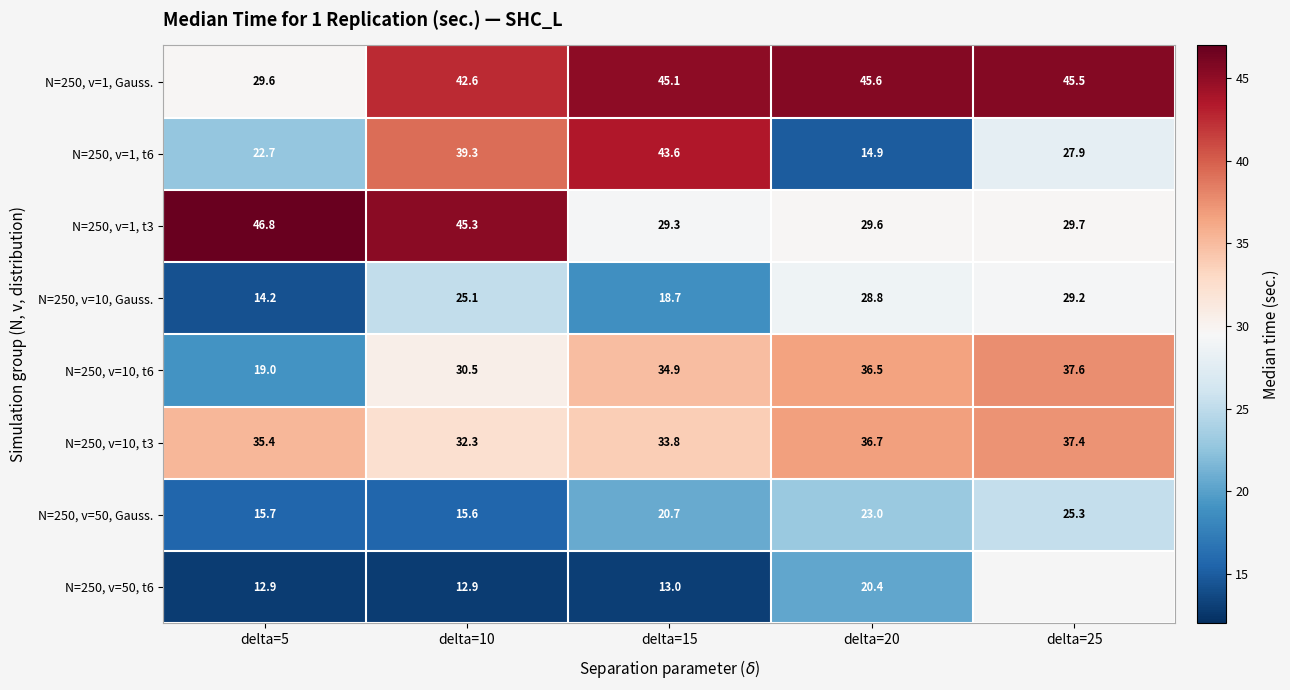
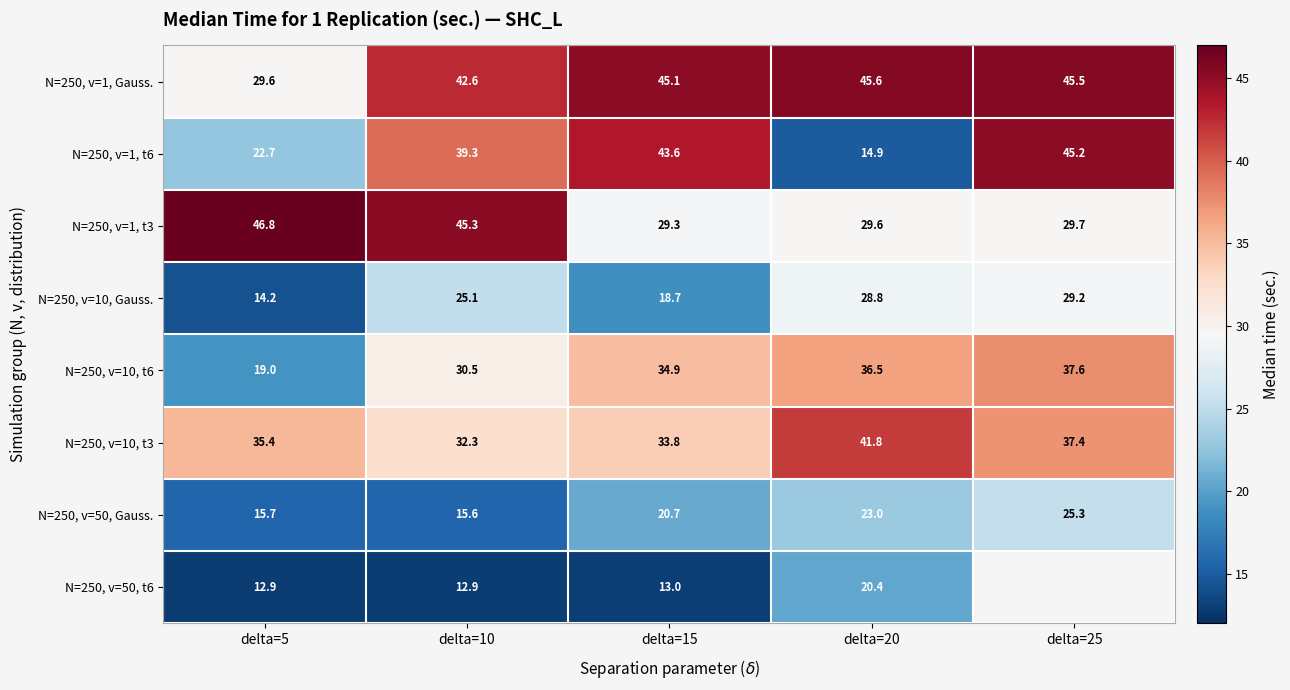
  {
    "N=250, v=1, Gauss.": {
      "delta=5": 29.6,
      "delta=10": 42.6,
      "delta=15": 45.1,
      "delta=20": 45.6,
      "delta=25": 45.5
    },
    "N=250, v=1, t6": {
      "delta=5": 22.7,
      "delta=10": 39.3,
      "delta=15": 43.6,
      "delta=20": 14.9,
-     "delta=25": 27.9
+     "delta=25": 45.2
    },
    "N=250, v=1, t3": {
      "delta=5": 46.8,
      "delta=10": 45.3,
      "delta=15": 29.3,
      "delta=20": 29.6,
      "delta=25": 29.7
    },
    "N=250, v=10, Gauss.": {
      "delta=5": 14.2,
      "delta=10": 25.1,
      "delta=15": 18.7,
      "delta=20": 28.8,
      "delta=25": 29.2
    },
    "N=250, v=10, t6": {
      "delta=5": 19.0,
      "delta=10": 30.5,
      "delta=15": 34.9,
      "delta=20": 36.5,
      "delta=25": 37.6
    },
    "N=250, v=10, t3": {
      "delta=5": 35.4,
      "delta=10": 32.3,
      "delta=15": 33.8,
-     "delta=20": 36.7,
+     "delta=20": 41.8,
      "delta=25": 37.4
    },
    "N=250, v=50, Gauss.": {
      "delta=5": 15.7,
      "delta=10": 15.6,
      "delta=15": 20.7,
      "delta=20": 23.0,
      "delta=25": 25.3
    },
    "N=250, v=50, t6": {
      "delta=5": 12.9,
      "delta=10": 12.9,
      "delta=15": 13.0,
      "delta=20": 20.4
    }
  }
